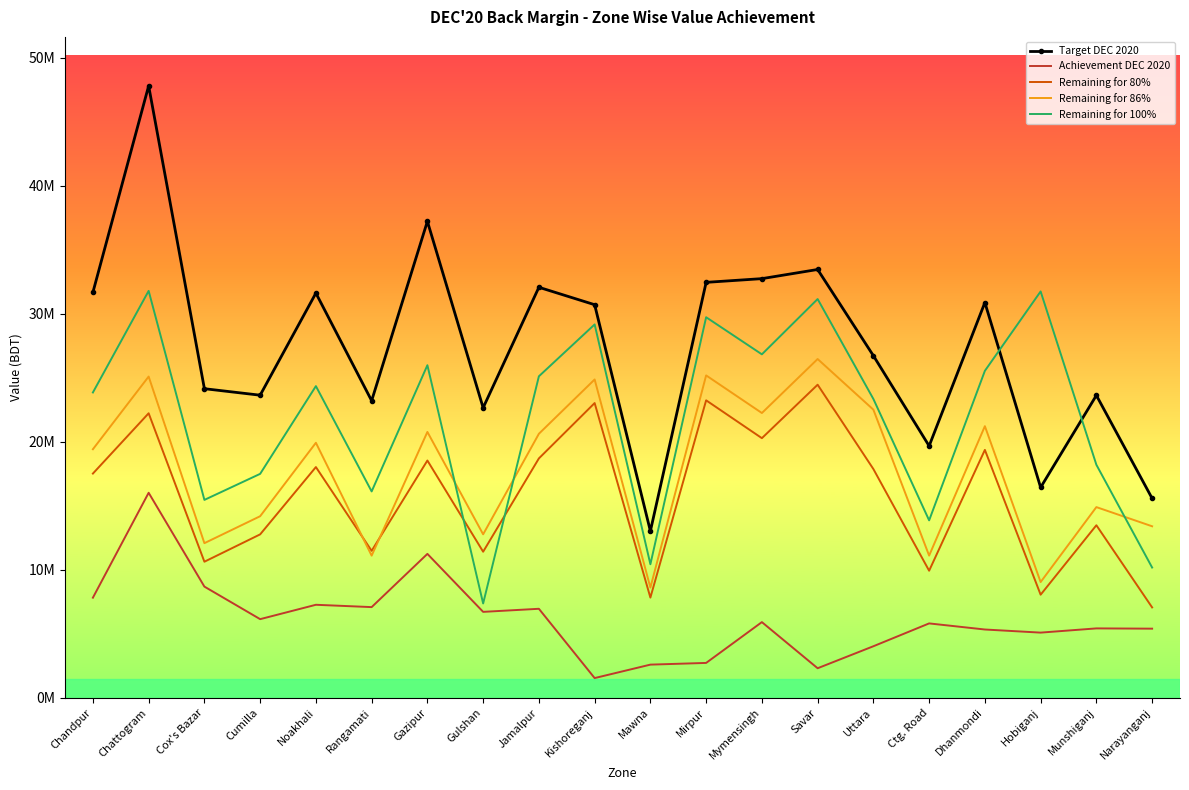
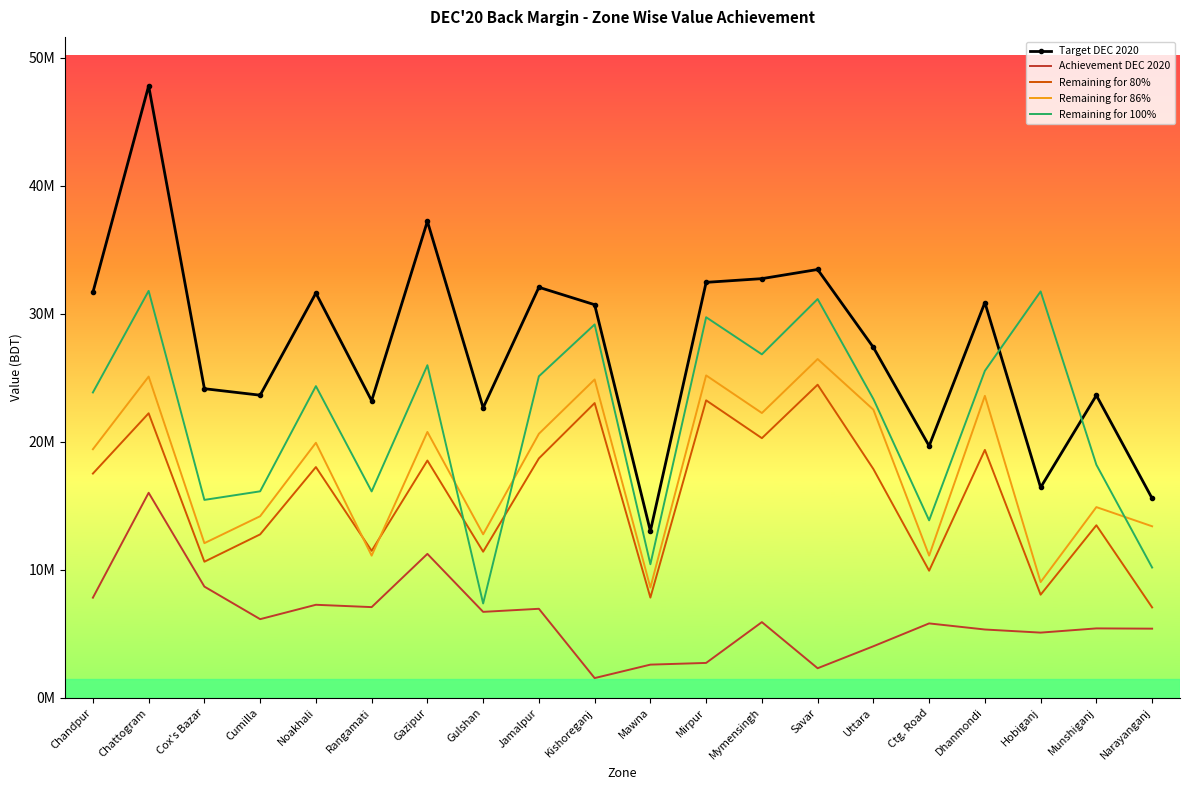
  {
    "Target DEC 2020": {
      "Chandpur": 31700000,
      "Chattogram": 47800000,
      "Cox's Bazar": 24200000,
      "Cumilla": 23600000,
      "Noakhali": 31600000,
      "Rangamati": 23200000,
      "Gazipur": 37200000,
      "Gulshan": 22700000,
      "Jamalpur": 32100000,
      "Kishoreganj": 30700000,
      "Mawna": 13000000,
      "Mirpur": 32500000,
      "Mymensingh": 32800000,
      "Savar": 33500000,
-     "Uttara": 26700000,
+     "Uttara": 27400000,
      "Ctg. Road": 19700000,
      "Dhanmondi": 30900000,
      "Hobiganj": 16400000,
      "Munshiganj": 23600000,
      "Narayanganj": 15600000
    },
    "Remaining for 86%": {
      "Chandpur": 19400000,
      "Chattogram": 25100000,
      "Cox's Bazar": 12100000,
      "Cumilla": 14200000,
      "Noakhali": 19900000,
      "Rangamati": 11100000,
      "Gazipur": 20800000,
      "Gulshan": 12800000,
      "Jamalpur": 20600000,
      "Kishoreganj": 24900000,
      "Mawna": 8600000,
      "Mirpur": 25200000,
      "Mymensingh": 22300000,
      "Savar": 26500000,
      "Uttara": 22500000,
      "Ctg. Road": 11100000,
-     "Dhanmondi": 21200000,
+     "Dhanmondi": 23600000,
      "Hobiganj": 9000000,
      "Munshiganj": 14900000,
      "Narayanganj": 13400000
    },
    "Remaining for 100%": {
      "Chandpur": 23900000,
      "Chattogram": 31800000,
      "Cox's Bazar": 15500000,
-     "Cumilla": 17500000,
+     "Cumilla": 16100000,
      "Noakhali": 24400000,
      "Rangamati": 16100000,
      "Gazipur": 26000000,
      "Gulshan": 7400000,
      "Jamalpur": 25100000,
      "Kishoreganj": 29200000,
      "Mawna": 10400000,
      "Mirpur": 29700000,
      "Mymensingh": 26800000,
      "Savar": 31200000,
      "Uttara": 23400000,
      "Ctg. Road": 13900000,
      "Dhanmondi": 25500000,
      "Hobiganj": 31800000,
      "Munshiganj": 18200000,
      "Narayanganj": 10200000
    }
  }
